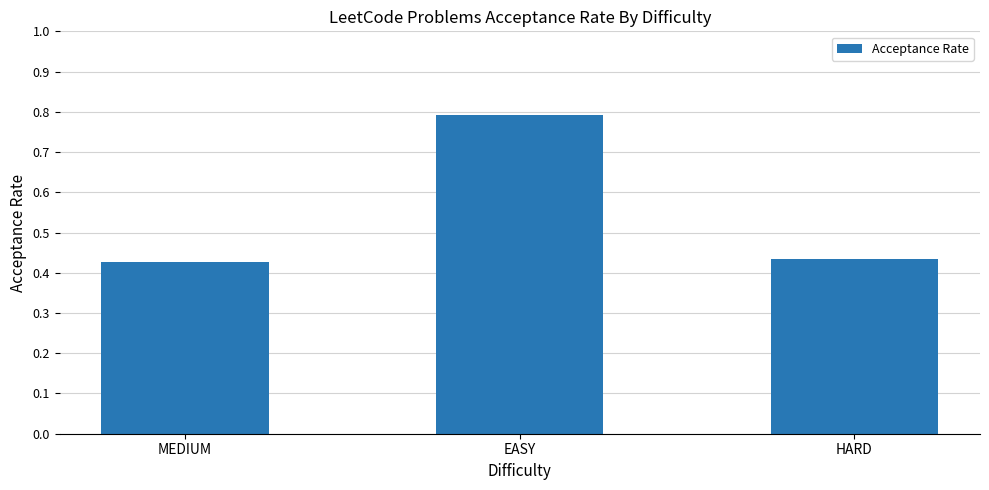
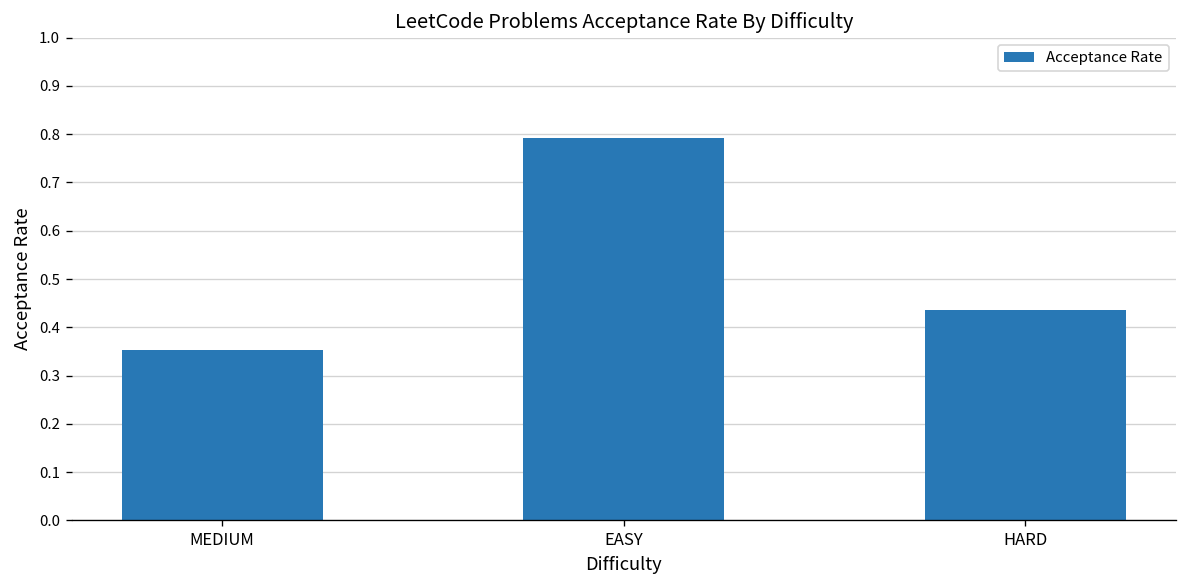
  {
-   "MEDIUM": 0.43,
+   "MEDIUM": 0.35,
    "EASY": 0.79,
    "HARD": 0.43
  }
